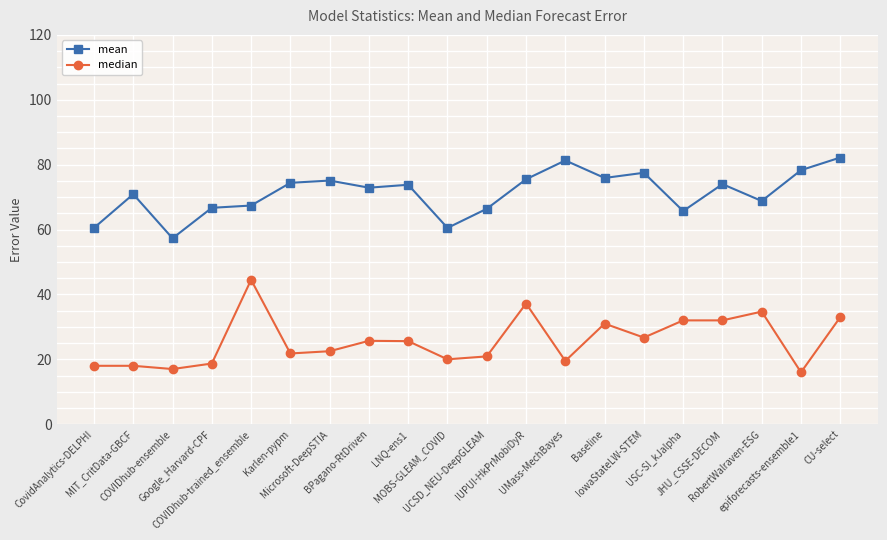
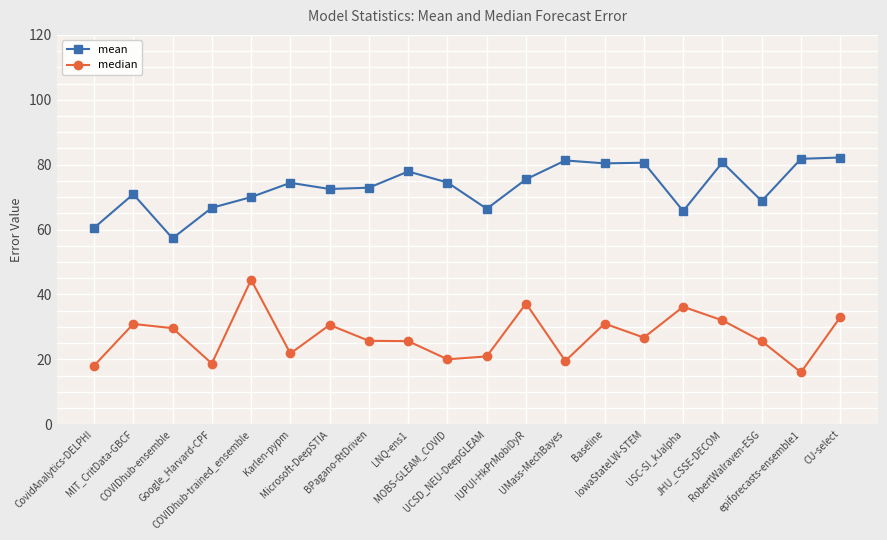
  {
    "mean": {
      "CovidAnalytics-DELPHI": 61,
      "MIT_CritData-GBCF": 71,
      "COVIDhub-ensemble": 57,
      "Google_Harvard-CPF": 67,
-     "COVIDhub-trained_ensemble": 67,
+     "COVIDhub-trained_ensemble": 70,
      "Karlen-pypm": 74,
-     "Microsoft-DeepSTIA": 75,
+     "Microsoft-DeepSTIA": 73,
      "BPagano-RtDriven": 73,
-     "LNQ-ens1": 74,
-     "MOBS-GLEAM_COVID": 61,
+     "LNQ-ens1": 78,
+     "MOBS-GLEAM_COVID": 75,
      "UCSD_NEU-DeepGLEAM": 66,
      "IUPUI-HkPrMobiDyR": 76,
      "UMass-MechBayes": 81,
-     "Baseline": 76,
-     "IowaStateLW-STEM": 78,
+     "Baseline": 80,
+     "IowaStateLW-STEM": 81,
      "USC-SI_kJalpha": 66,
-     "JHU_CSSE-DECOM": 74,
+     "JHU_CSSE-DECOM": 81,
      "RobertWalraven-ESG": 69,
-     "epiforecasts-ensemble1": 78,
+     "epiforecasts-ensemble1": 82,
      "CU-select": 82
    },
    "median": {
      "CovidAnalytics-DELPHI": 18,
-     "MIT_CritData-GBCF": 18,
-     "COVIDhub-ensemble": 17,
+     "MIT_CritData-GBCF": 31,
+     "COVIDhub-ensemble": 30,
      "Google_Harvard-CPF": 19,
      "COVIDhub-trained_ensemble": 45,
      "Karlen-pypm": 22,
-     "Microsoft-DeepSTIA": 23,
+     "Microsoft-DeepSTIA": 31,
      "BPagano-RtDriven": 26,
      "LNQ-ens1": 26,
      "MOBS-GLEAM_COVID": 20,
      "UCSD_NEU-DeepGLEAM": 21,
      "IUPUI-HkPrMobiDyR": 37,
      "UMass-MechBayes": 20,
      "Baseline": 31,
      "IowaStateLW-STEM": 27,
-     "USC-SI_kJalpha": 32,
+     "USC-SI_kJalpha": 36,
      "JHU_CSSE-DECOM": 32,
-     "RobertWalraven-ESG": 35,
+     "RobertWalraven-ESG": 26,
      "epiforecasts-ensemble1": 16,
      "CU-select": 33
    }
  }
